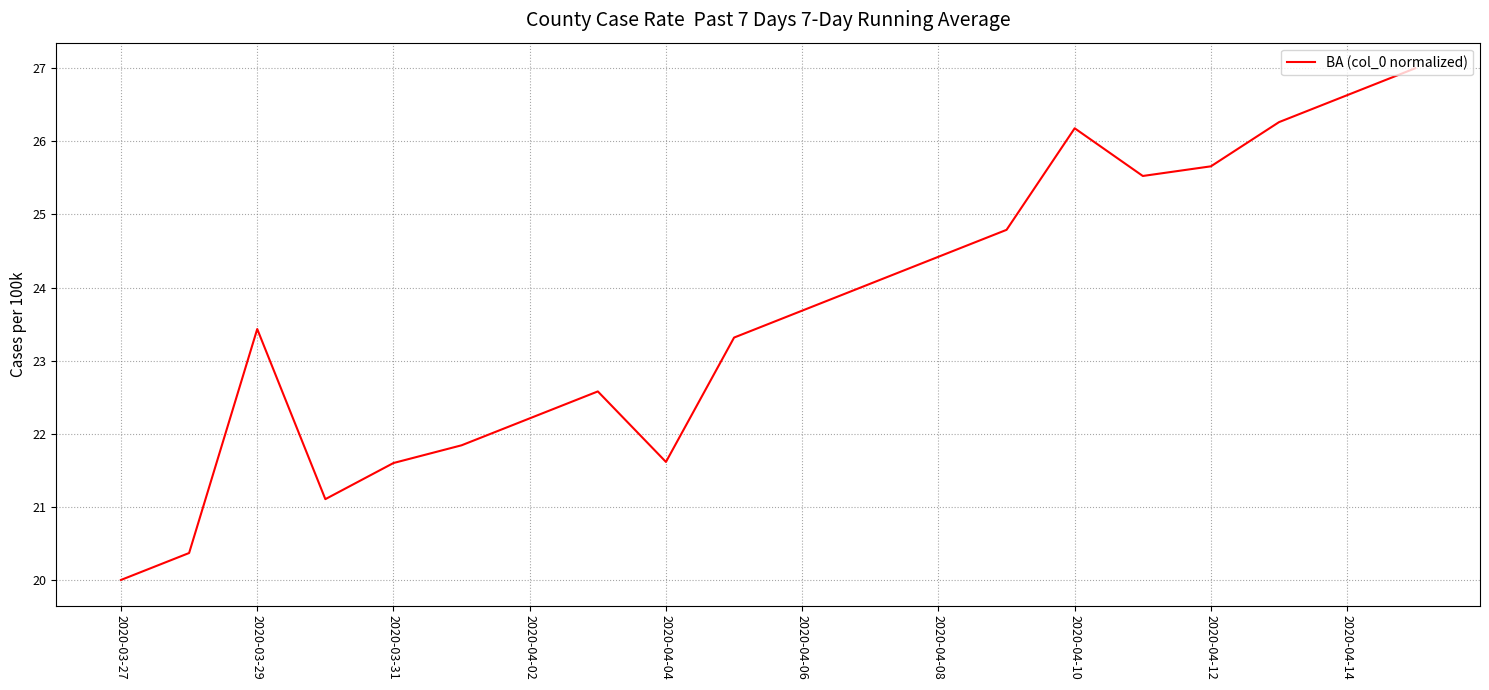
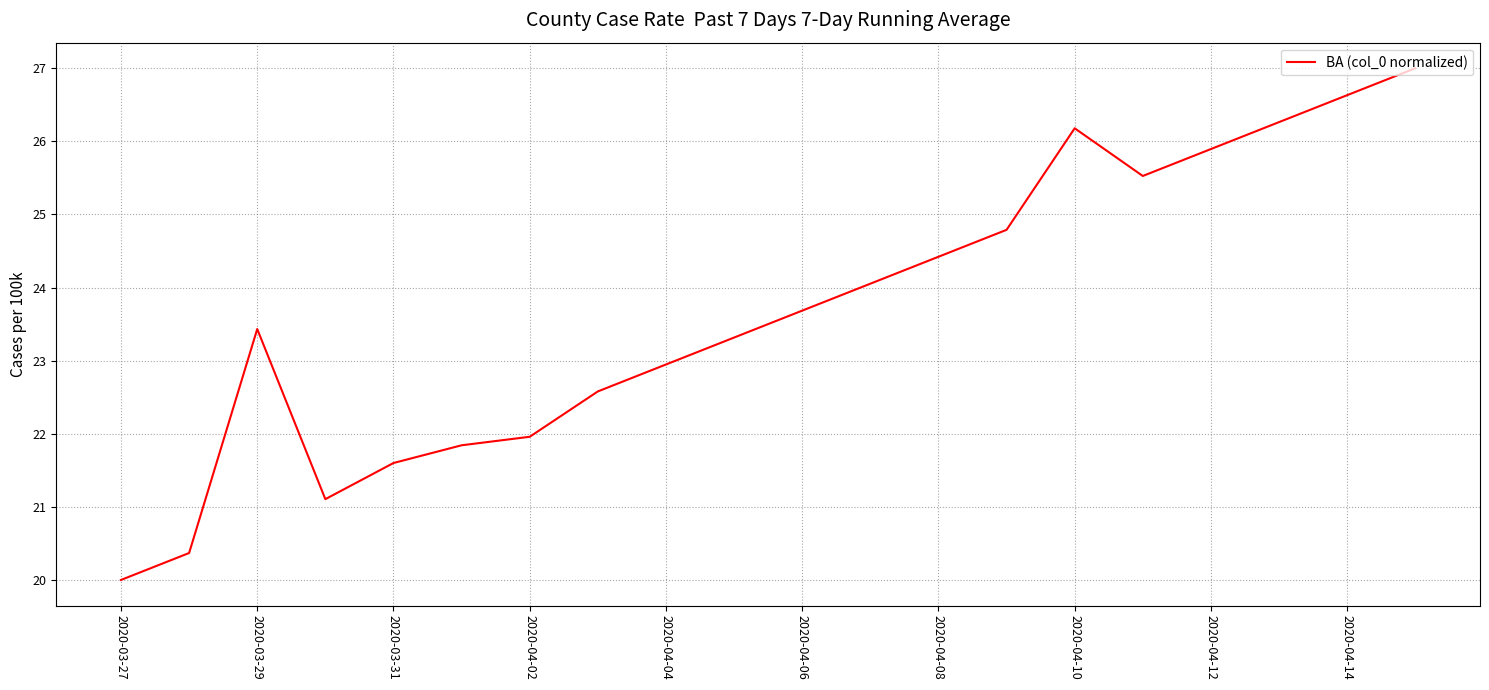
  {
    "2020-03-27": 20.0,
    "2020-03-29": 23.4,
    "2020-03-31": 21.6,
-   "2020-04-02": 22.2,
-   "2020-04-04": 21.6,
+   "2020-04-02": 22.0,
+   "2020-04-04": 22.9,
    "2020-04-06": 23.7,
    "2020-04-08": 24.4,
    "2020-04-10": 26.2,
-   "2020-04-12": 25.7,
+   "2020-04-12": 25.9,
    "2020-04-14": 26.6
  }
